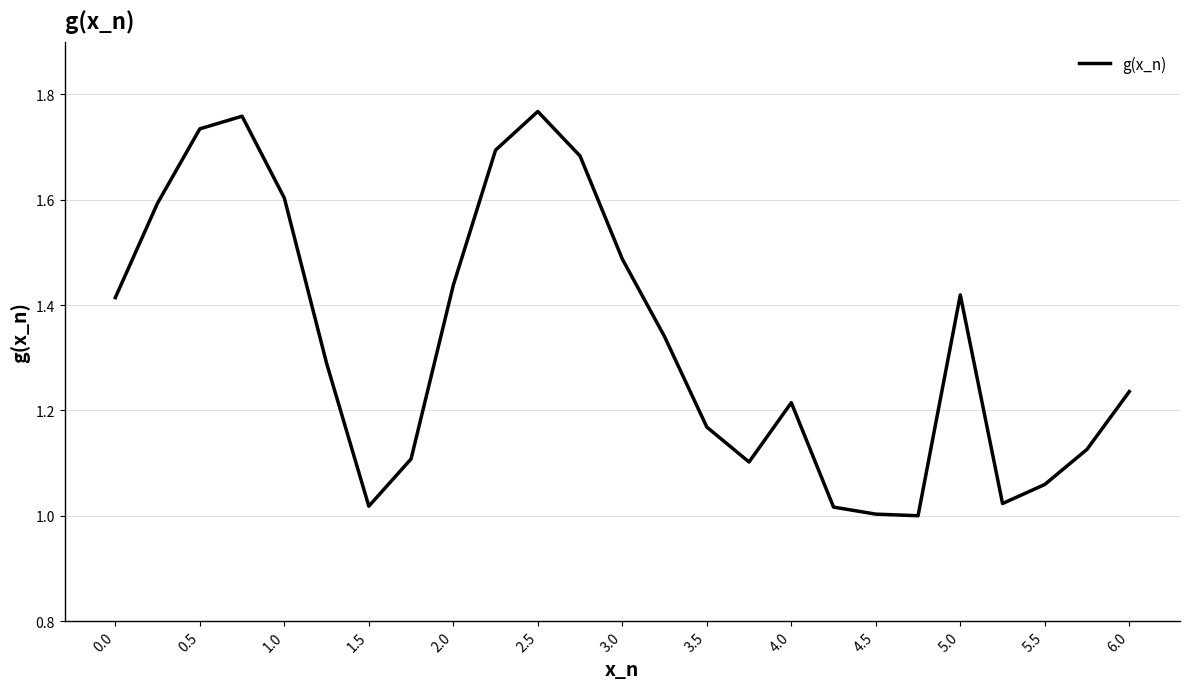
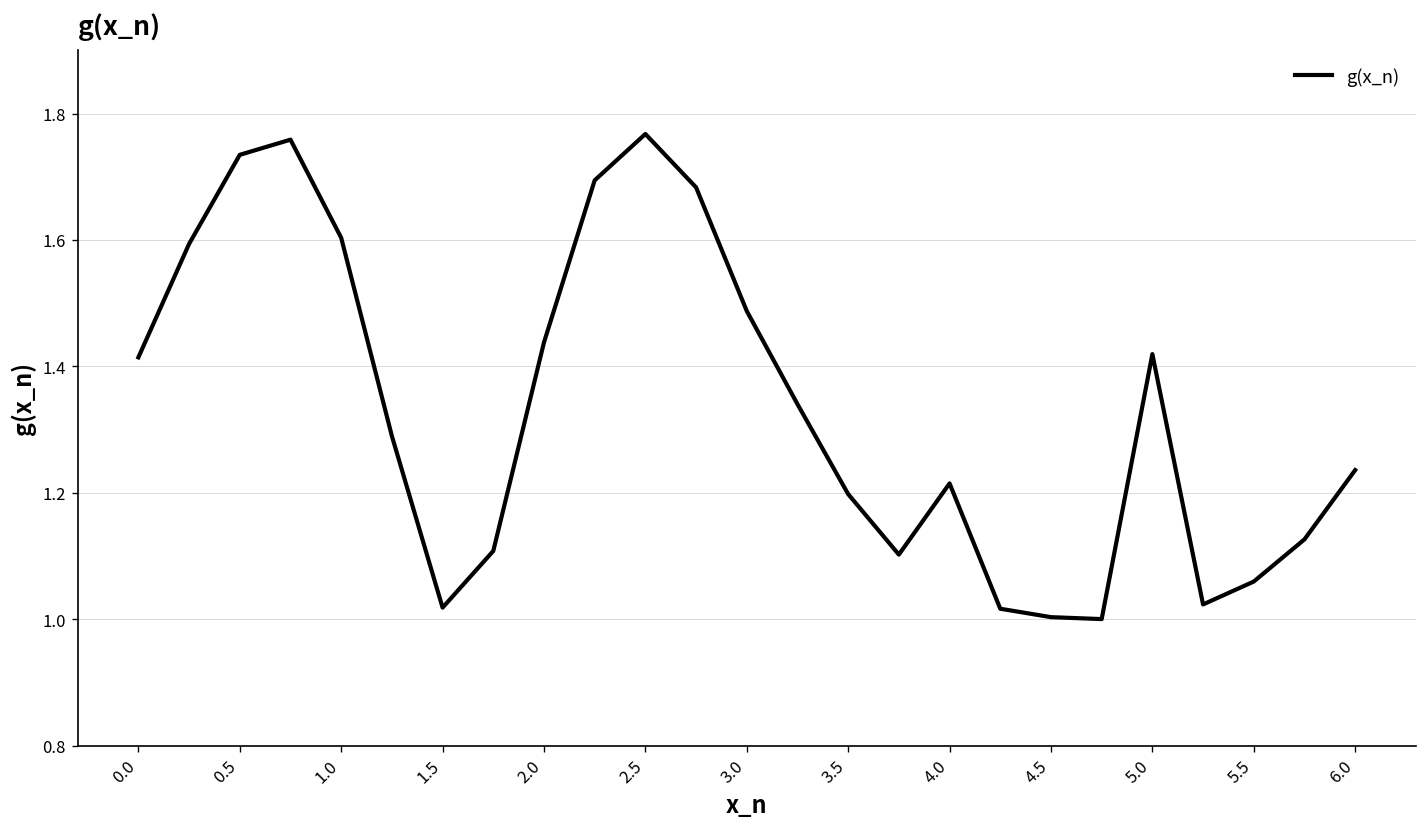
  {
    "0.0": 1.41,
    "0.5": 1.73,
    "1.0": 1.60,
    "1.5": 1.02,
    "2.0": 1.44,
    "2.5": 1.77,
    "3.0": 1.49,
-   "3.5": 1.17,
+   "3.5": 1.20,
    "4.0": 1.21,
    "4.5": 1.00,
    "5.0": 1.42,
    "5.5": 1.06,
    "6.0": 1.24
  }
